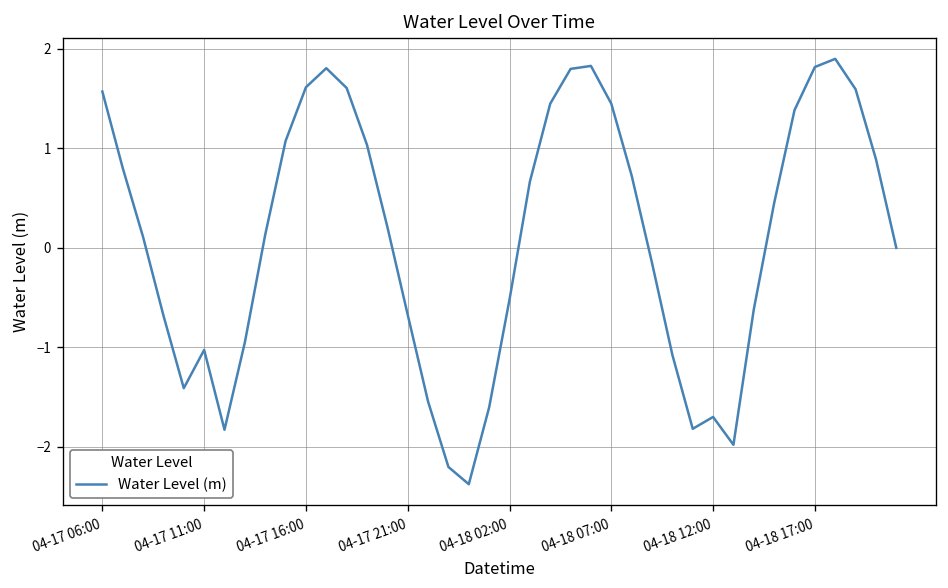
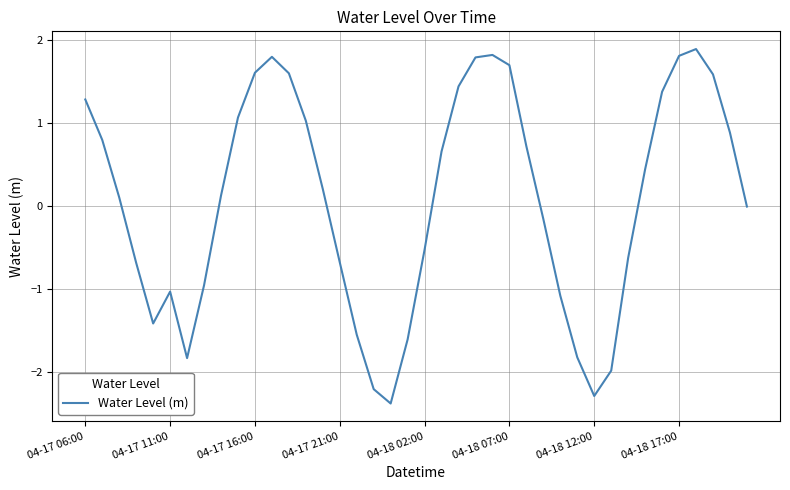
  {
-   "04-17 06:00": 1.6,
+   "04-17 06:00": 1.3,
    "04-17 11:00": -1.0,
    "04-17 16:00": 1.6,
    "04-17 21:00": -0.7,
    "04-18 02:00": -0.5,
-   "04-18 07:00": 1.4,
-   "04-18 12:00": -1.7,
+   "04-18 07:00": 1.7,
+   "04-18 12:00": -2.3,
    "04-18 17:00": 1.8
  }
